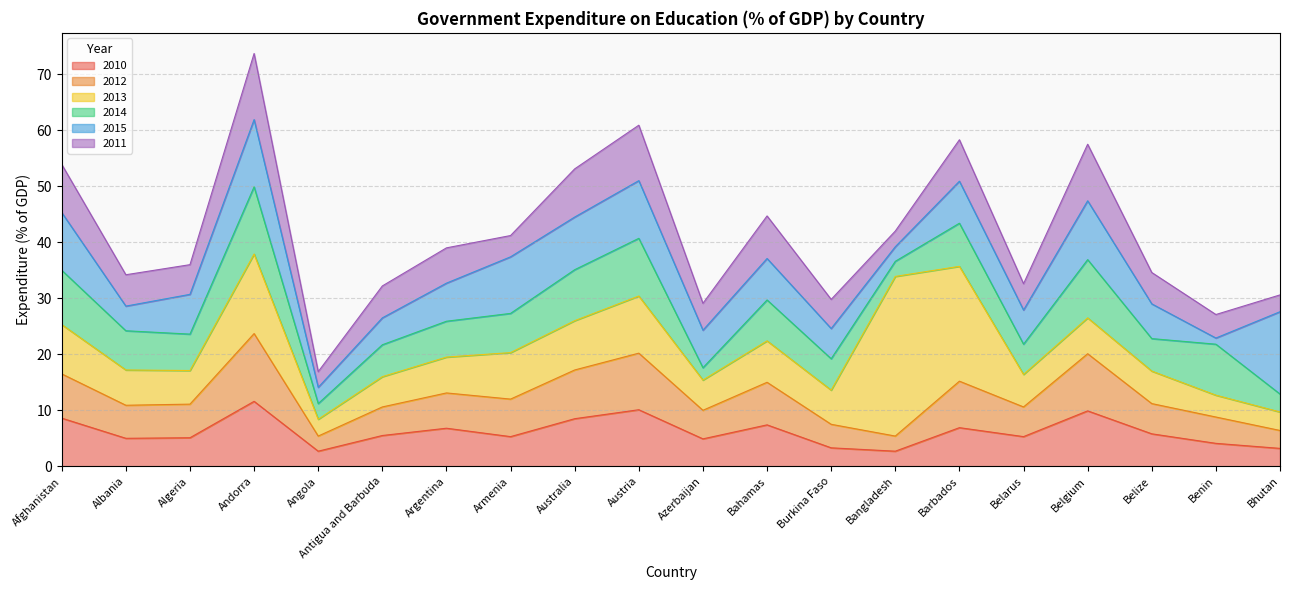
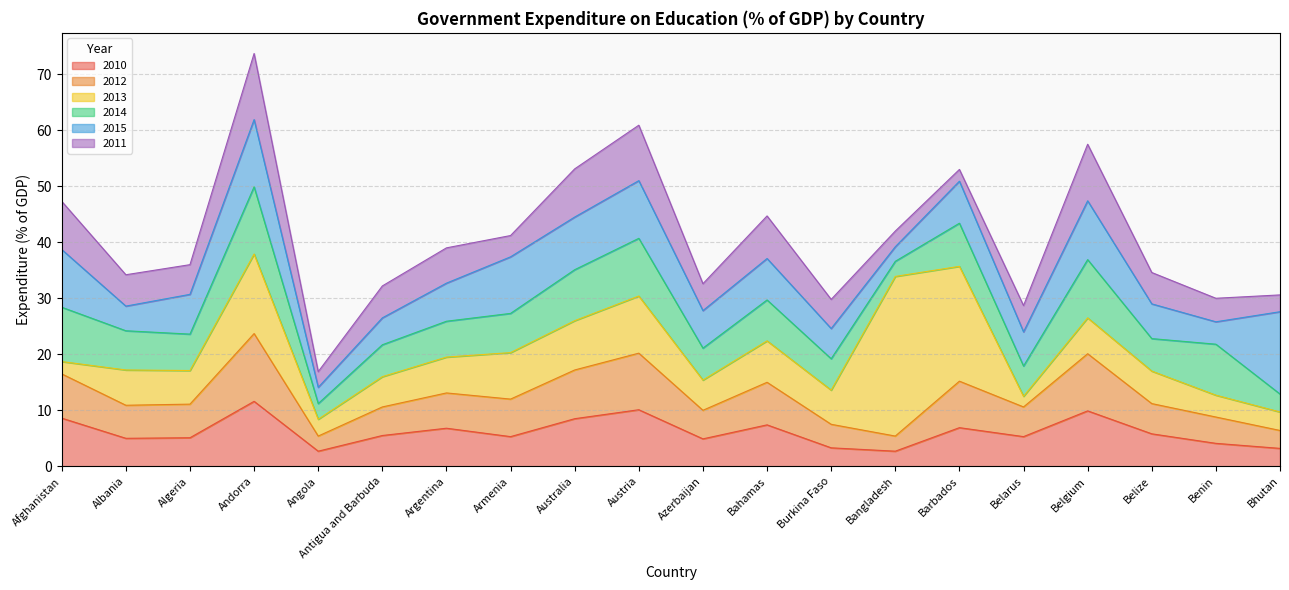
  {
    "2013": {
-     "Afghanistan": 9,
+     "Afghanistan": 2,
      "Albania": 6,
      "Algeria": 6,
      "Andorra": 14,
      "Angola": 3,
      "Antigua and Barbuda": 5,
      "Argentina": 6,
      "Armenia": 8,
      "Australia": 9,
      "Austria": 10,
      "Azerbaijan": 5,
      "Bahamas": 7,
      "Burkina Faso": 6,
      "Bangladesh": 29,
      "Barbados": 21,
-     "Belarus": 6,
+     "Belarus": 2,
      "Belgium": 6,
      "Belize": 6,
      "Benin": 4,
      "Bhutan": 3
    },
    "2014": {
      "Afghanistan": 10,
      "Albania": 7,
      "Algeria": 7,
      "Andorra": 12,
      "Angola": 3,
      "Antigua and Barbuda": 6,
      "Argentina": 6,
      "Armenia": 7,
      "Australia": 9,
      "Austria": 10,
-     "Azerbaijan": 2,
+     "Azerbaijan": 6,
      "Bahamas": 7,
      "Burkina Faso": 6,
      "Bangladesh": 3,
      "Barbados": 8,
      "Belarus": 5,
      "Belgium": 10,
      "Belize": 6,
      "Benin": 9,
      "Bhutan": 3
    },
    "2015": {
      "Afghanistan": 10,
      "Albania": 4,
      "Algeria": 7,
      "Andorra": 12,
      "Angola": 3,
      "Antigua and Barbuda": 5,
      "Argentina": 7,
      "Armenia": 10,
      "Australia": 9,
      "Austria": 10,
      "Azerbaijan": 7,
      "Bahamas": 7,
      "Burkina Faso": 5,
      "Bangladesh": 3,
      "Barbados": 8,
      "Belarus": 6,
      "Belgium": 11,
      "Belize": 6,
-     "Benin": 1,
+     "Benin": 4,
      "Bhutan": 15
    },
    "2011": {
      "Afghanistan": 9,
      "Albania": 6,
      "Algeria": 5,
      "Andorra": 12,
      "Angola": 3,
      "Antigua and Barbuda": 6,
      "Argentina": 6,
      "Armenia": 4,
      "Australia": 9,
      "Austria": 10,
      "Azerbaijan": 5,
      "Bahamas": 8,
      "Burkina Faso": 5,
      "Bangladesh": 3,
-     "Barbados": 7,
+     "Barbados": 2,
      "Belarus": 5,
      "Belgium": 10,
      "Belize": 6,
      "Benin": 4,
      "Bhutan": 3
    }
  }
